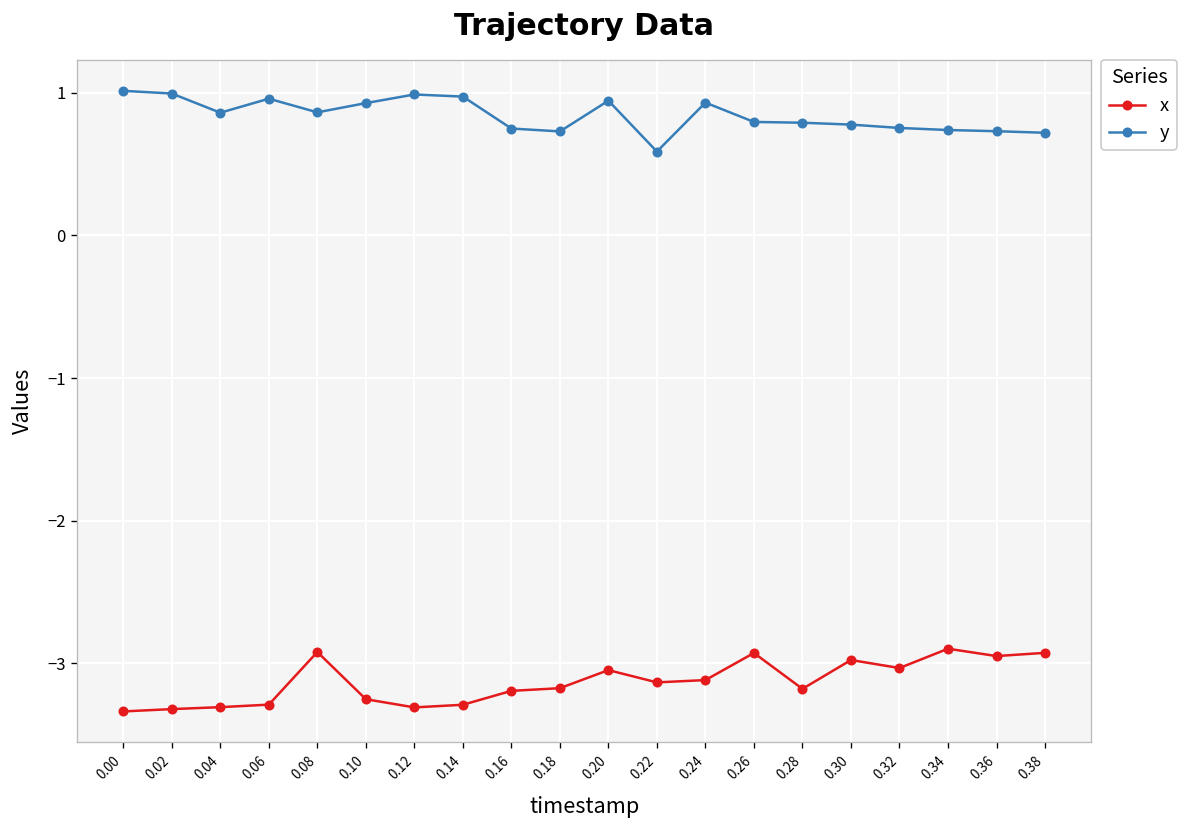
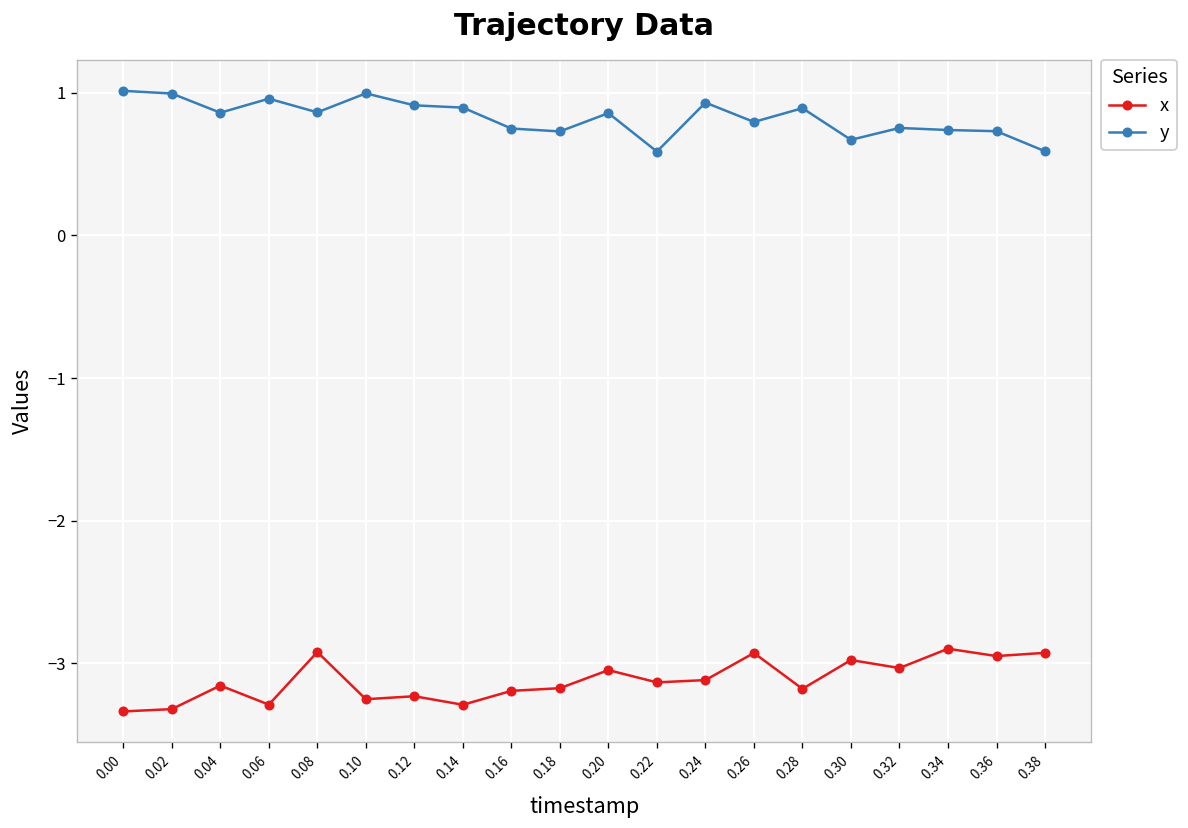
  {
    "x": {
      "0.00": -3.34,
      "0.02": -3.32,
-     "0.04": -3.31,
+     "0.04": -3.16,
      "0.06": -3.29,
      "0.08": -2.92,
      "0.10": -3.25,
-     "0.12": -3.31,
+     "0.12": -3.23,
      "0.14": -3.29,
      "0.16": -3.19,
      "0.18": -3.17,
      "0.20": -3.05,
      "0.22": -3.13,
      "0.24": -3.12,
      "0.26": -2.93,
      "0.28": -3.18,
      "0.30": -2.98,
      "0.32": -3.03,
      "0.34": -2.90,
      "0.36": -2.95,
      "0.38": -2.93
    },
    "y": {
      "0.00": 1.01,
      "0.02": 1.00,
      "0.04": 0.86,
      "0.06": 0.96,
      "0.08": 0.86,
-     "0.10": 0.93,
-     "0.12": 0.99,
-     "0.14": 0.97,
+     "0.10": 1.00,
+     "0.12": 0.91,
+     "0.14": 0.90,
      "0.16": 0.75,
      "0.18": 0.73,
-     "0.20": 0.95,
+     "0.20": 0.86,
      "0.22": 0.59,
      "0.24": 0.93,
      "0.26": 0.80,
-     "0.28": 0.79,
-     "0.30": 0.78,
+     "0.28": 0.89,
+     "0.30": 0.67,
      "0.32": 0.75,
      "0.34": 0.74,
      "0.36": 0.73,
-     "0.38": 0.72
+     "0.38": 0.59
    }
  }
